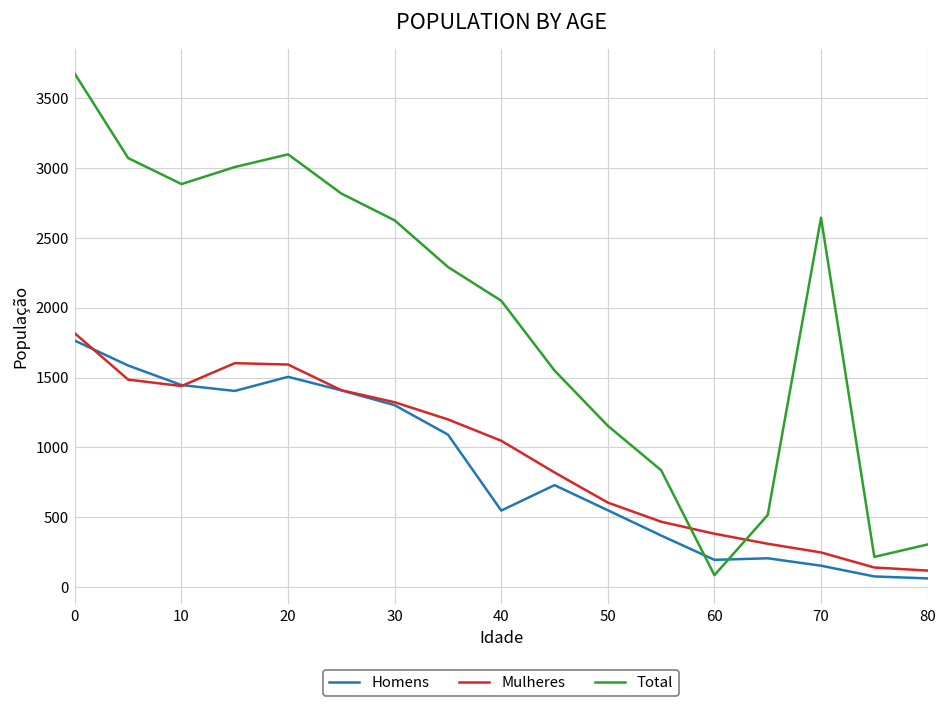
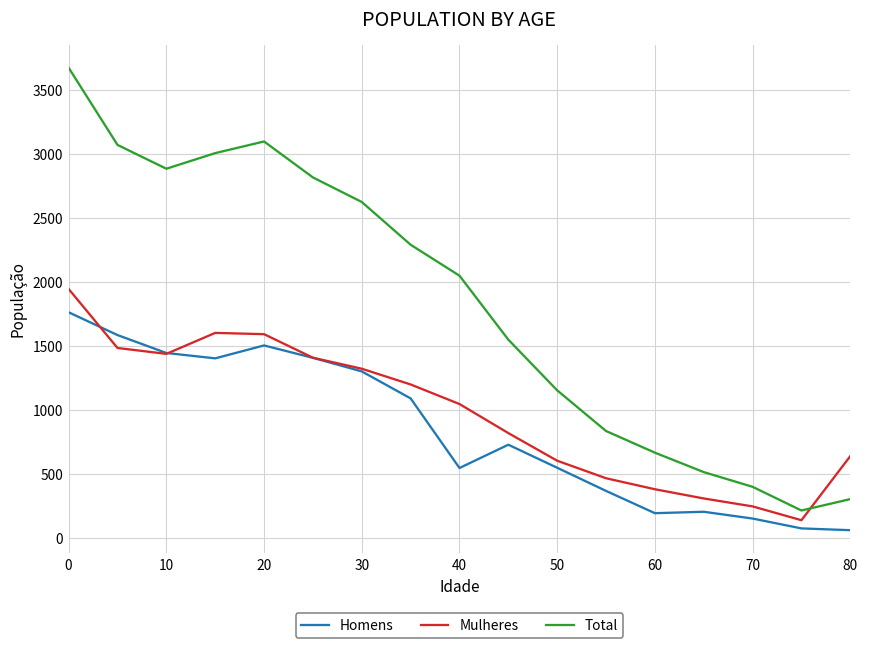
  {
    "Homens": {
      "0": 1770,
      "20": 1510,
      "40": 550,
      "50": 550,
      "60": 200,
      "70": 150,
      "80": 60
    },
    "Mulheres": {
-     "0": 1820,
+     "0": 1950,
      "20": 1590,
      "40": 1050,
      "50": 610,
      "60": 380,
      "70": 250,
-     "80": 120
+     "80": 640
    },
    "Total": {
      "0": 3680,
      "10": 2890,
      "20": 3100,
      "30": 2630,
      "40": 2050,
      "50": 1160,
-     "60": 90,
-     "70": 2650,
+     "60": 670,
+     "70": 400,
      "80": 310
    }
  }
